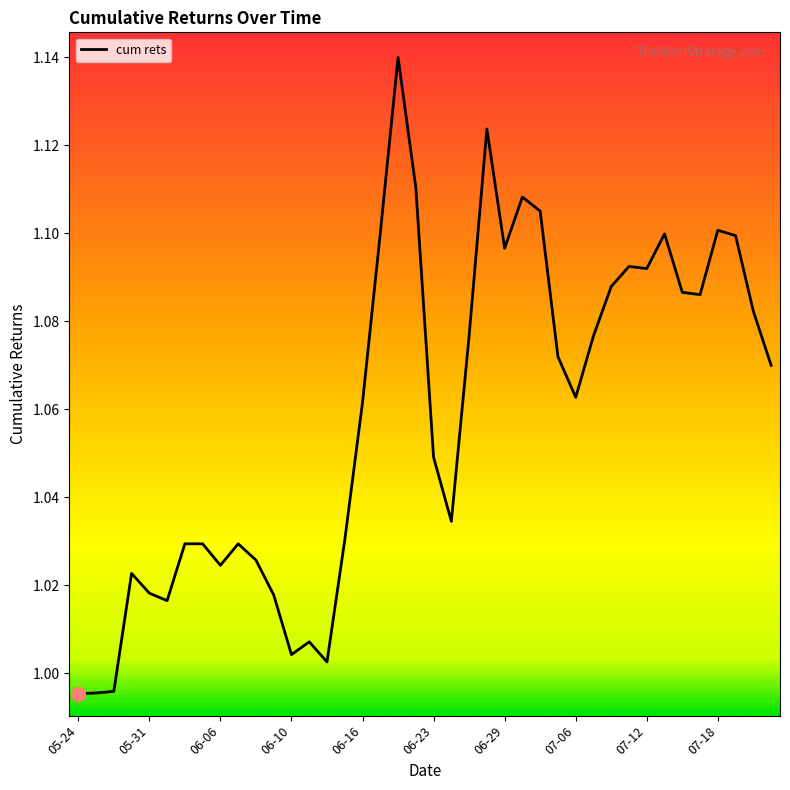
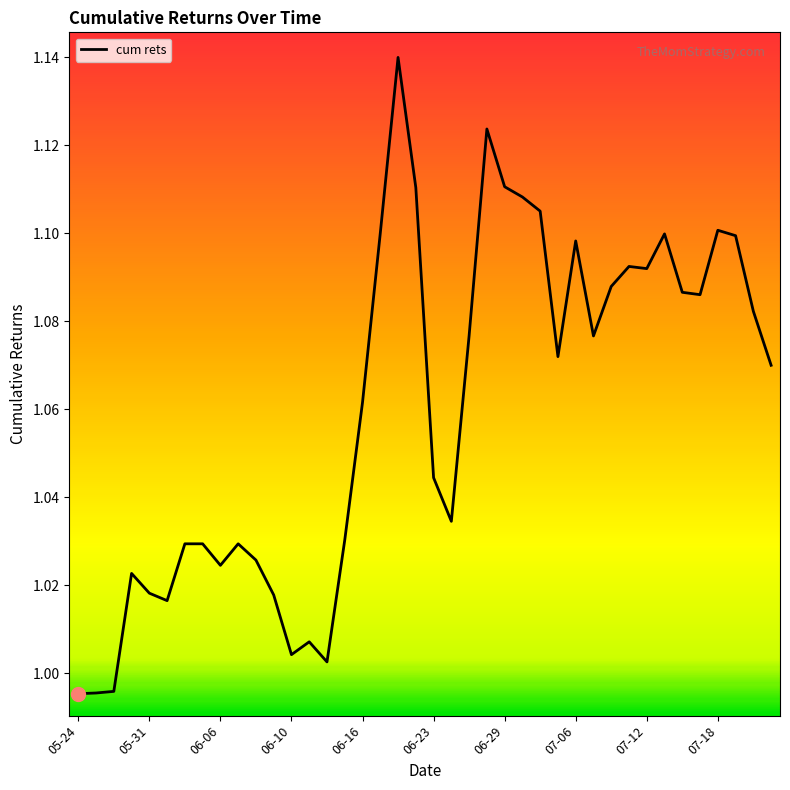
  {
    "cum rets": {
      "05-31": 1.018,
      "06-06": 1.025,
      "06-10": 1.004,
      "06-16": 1.062,
-     "06-23": 1.049,
-     "06-29": 1.097,
-     "07-06": 1.063,
+     "06-23": 1.044,
+     "06-29": 1.111,
+     "07-06": 1.098,
      "07-12": 1.092,
      "07-18": 1.101
    }
  }
